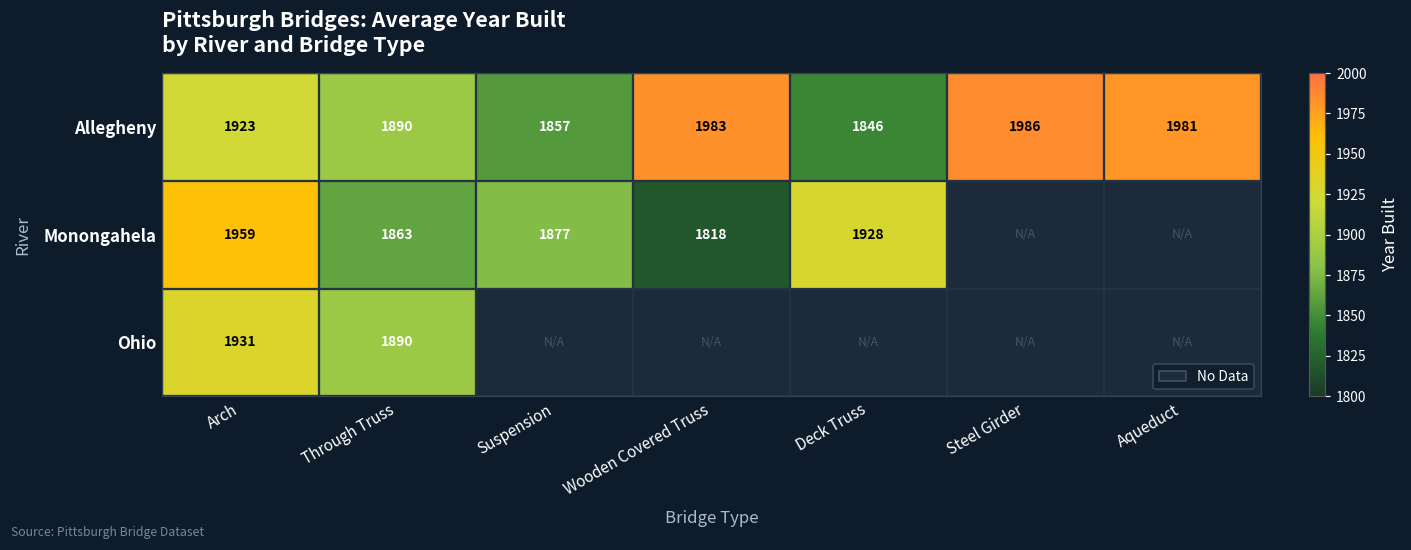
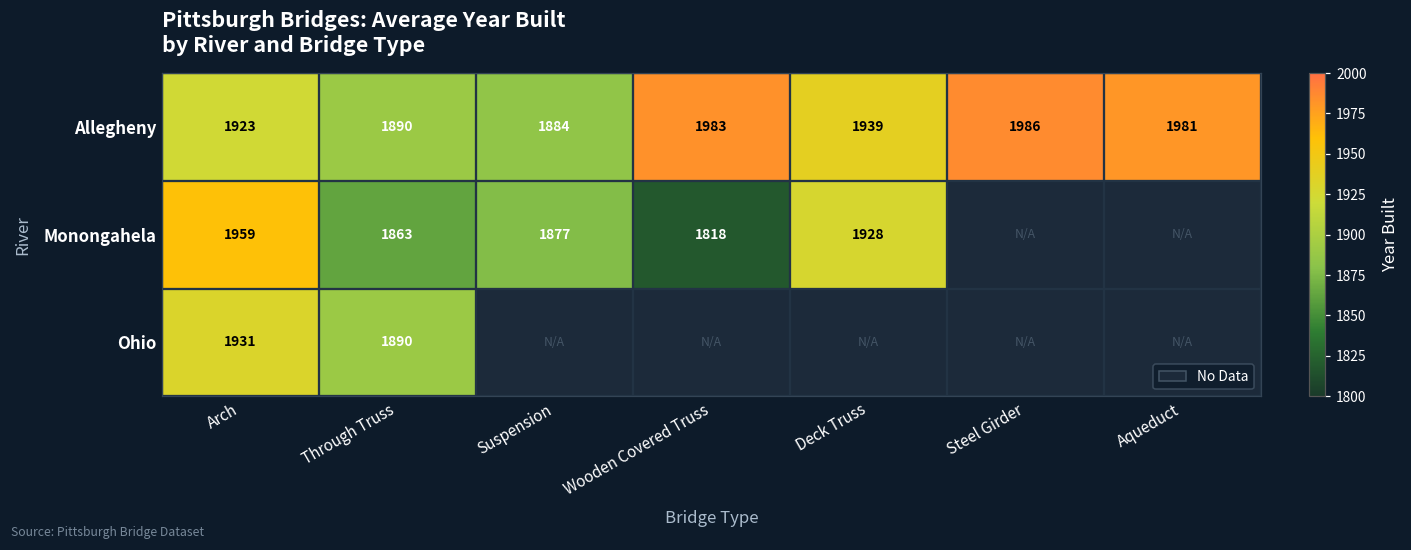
  {
    "Allegheny": {
      "Arch": 1923,
      "Through Truss": 1890,
-     "Suspension": 1857,
+     "Suspension": 1884,
      "Wooden Covered Truss": 1983,
-     "Deck Truss": 1846,
+     "Deck Truss": 1939,
      "Steel Girder": 1986,
      "Aqueduct": 1981
    },
    "Monongahela": {
      "Arch": 1959,
      "Through Truss": 1863,
      "Suspension": 1877,
      "Wooden Covered Truss": 1818,
      "Deck Truss": 1928
    },
    "Ohio": {
      "Arch": 1931,
      "Through Truss": 1890
    }
  }
